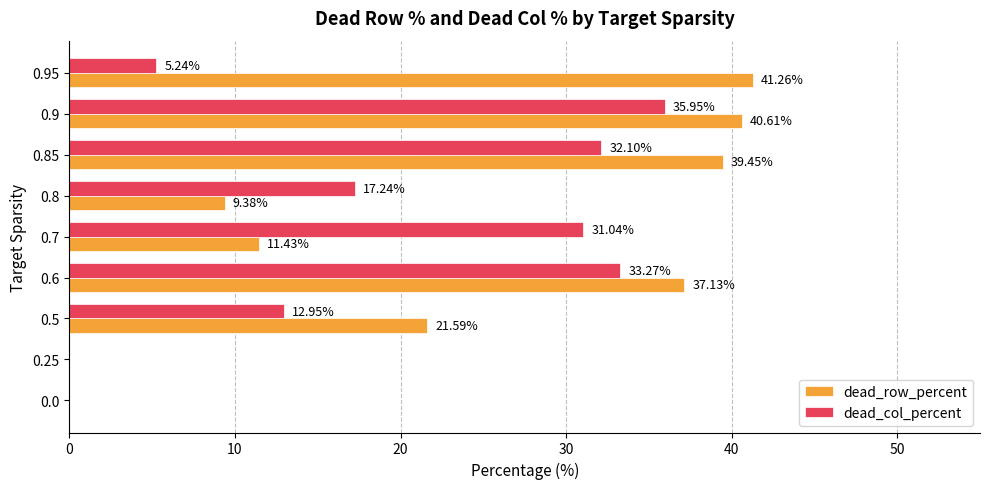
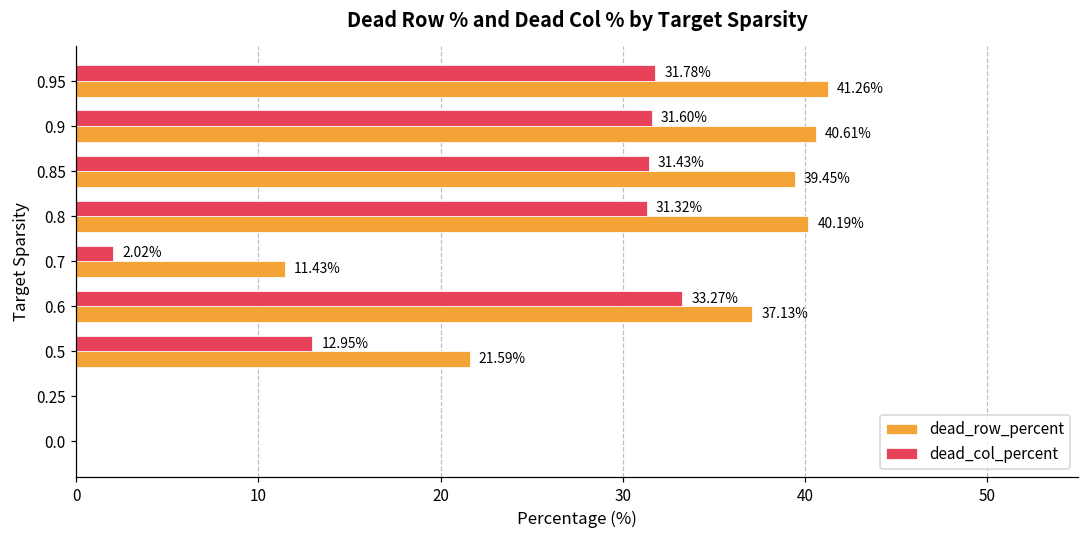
  {
    "dead_row_percent": {
      "0.95": "41.26%",
      "0.9": "40.61%",
      "0.85": "39.45%",
-     "0.8": "9.38%",
+     "0.8": "40.19%",
      "0.7": "11.43%",
      "0.6": "37.13%",
      "0.5": "21.59%"
    },
    "dead_col_percent": {
-     "0.95": "5.24%",
-     "0.9": "35.95%",
-     "0.85": "32.10%",
-     "0.8": "17.24%",
-     "0.7": "31.04%",
+     "0.95": "31.78%",
+     "0.9": "31.60%",
+     "0.85": "31.43%",
+     "0.8": "31.32%",
+     "0.7": "2.02%",
      "0.6": "33.27%",
      "0.5": "12.95%"
    }
  }
